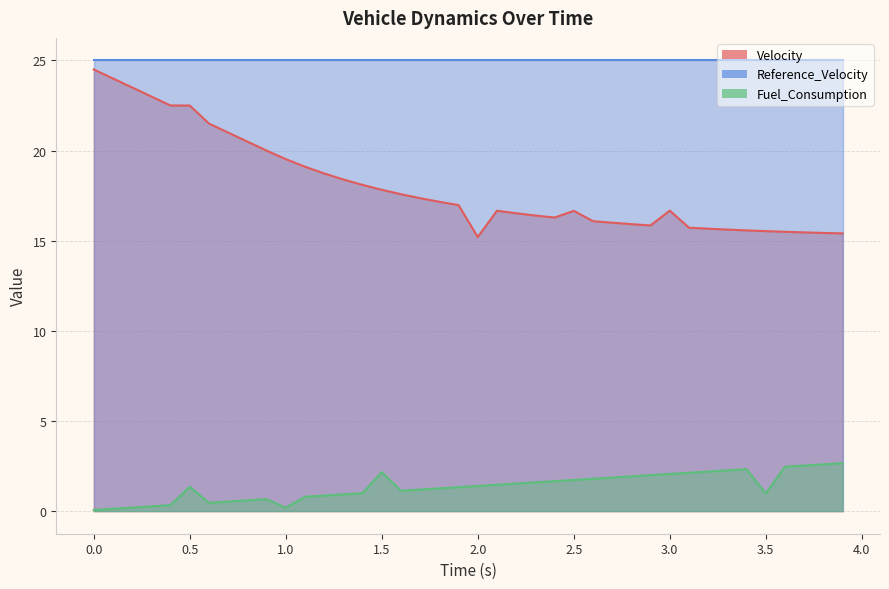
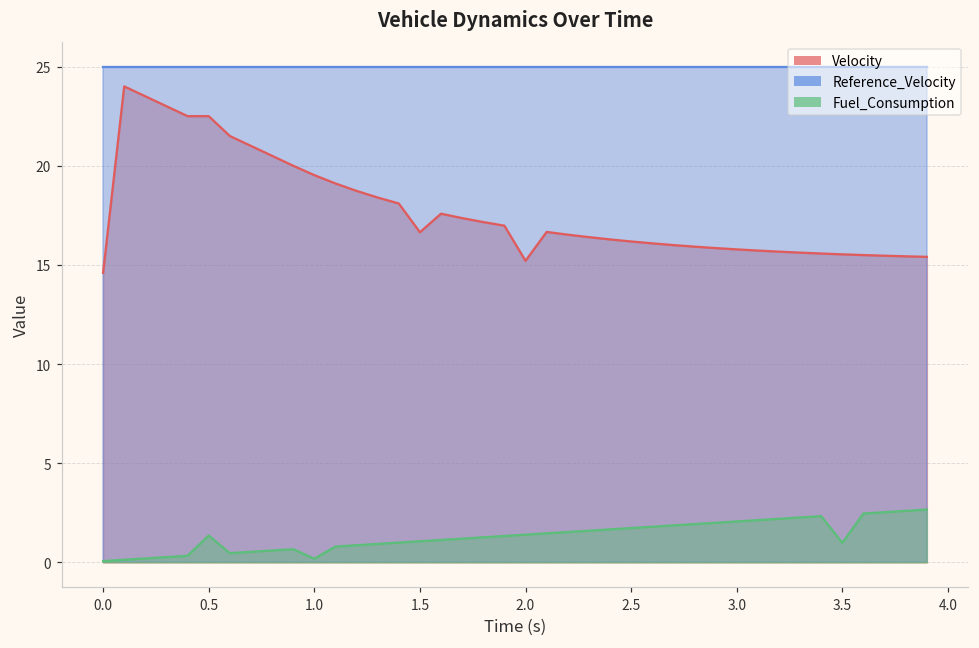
  {
    "Velocity": {
-     "0.0": 24.5,
+     "0.0": 14.6,
      "0.5": 22.5,
      "1.0": 19.5,
-     "1.5": 17.8,
+     "1.5": 16.6,
      "2.0": 15.2,
-     "2.5": 16.7,
-     "3.0": 16.7,
+     "2.5": 16.2,
+     "3.0": 15.8,
      "3.5": 15.5
    },
    "Reference_Velocity": {
      "0.0": 25.0,
      "0.5": 25.0,
      "1.0": 25.0,
      "1.5": 25.0,
      "2.0": 25.0,
      "2.5": 25.0,
      "3.0": 25.0
    },
    "Fuel_Consumption": {
      "0.0": 0.1,
      "0.5": 1.4,
      "1.0": 0.2,
-     "1.5": 2.2,
+     "1.5": 1.1,
      "2.0": 1.4,
      "2.5": 1.7,
      "3.0": 2.1,
      "3.5": 1.0
    }
  }
